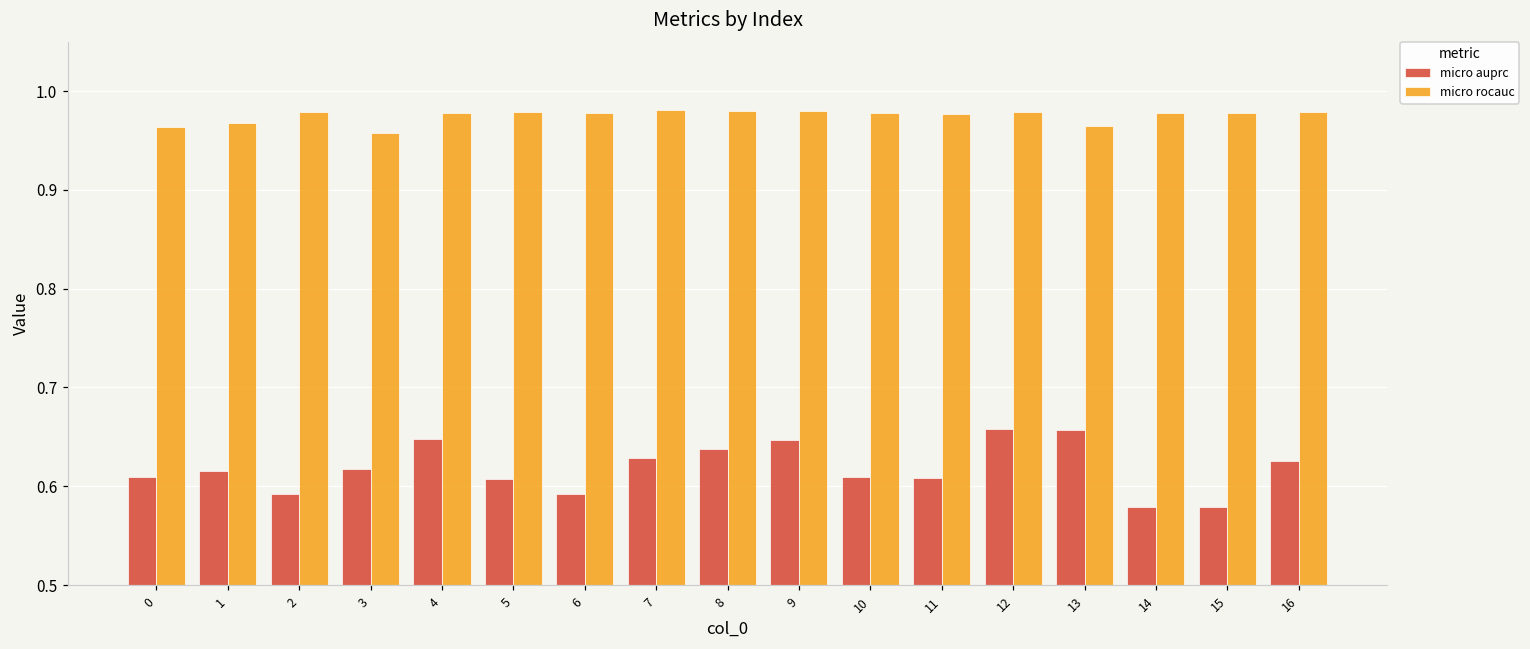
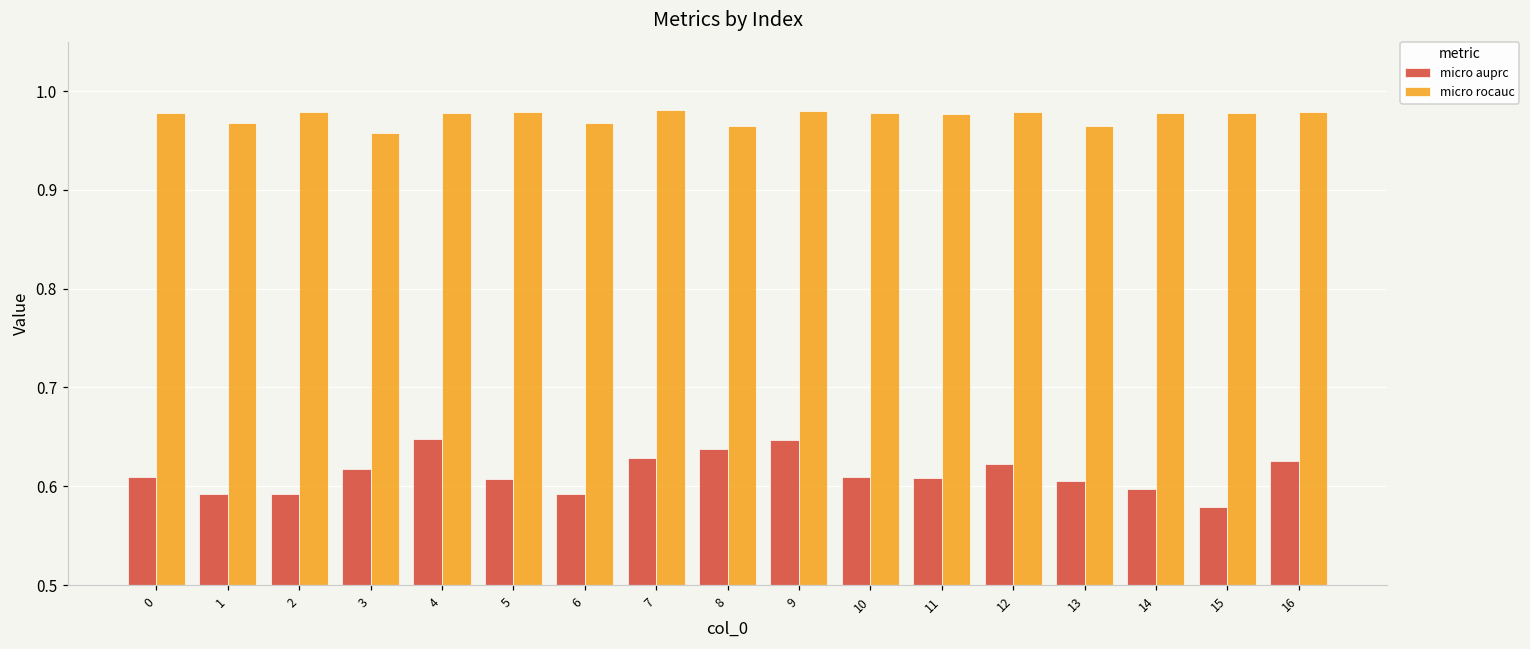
  {
    "micro auprc": {
      "0": 0.61,
-     "1": 0.62,
+     "1": 0.59,
      "2": 0.59,
      "3": 0.62,
      "4": 0.65,
      "5": 0.61,
      "6": 0.59,
      "7": 0.63,
      "8": 0.64,
      "9": 0.65,
      "10": 0.61,
      "11": 0.61,
-     "12": 0.66,
-     "13": 0.66,
-     "14": 0.58,
+     "12": 0.62,
+     "13": 0.61,
+     "14": 0.60,
      "15": 0.58,
      "16": 0.63
    },
    "micro rocauc": {
-     "0": 0.96,
+     "0": 0.98,
      "1": 0.97,
      "2": 0.98,
      "3": 0.96,
      "4": 0.98,
      "5": 0.98,
-     "6": 0.98,
+     "6": 0.97,
      "7": 0.98,
-     "8": 0.98,
+     "8": 0.96,
      "9": 0.98,
      "10": 0.98,
      "11": 0.98,
      "12": 0.98,
      "13": 0.96,
      "14": 0.98,
      "15": 0.98,
      "16": 0.98
    }
  }
